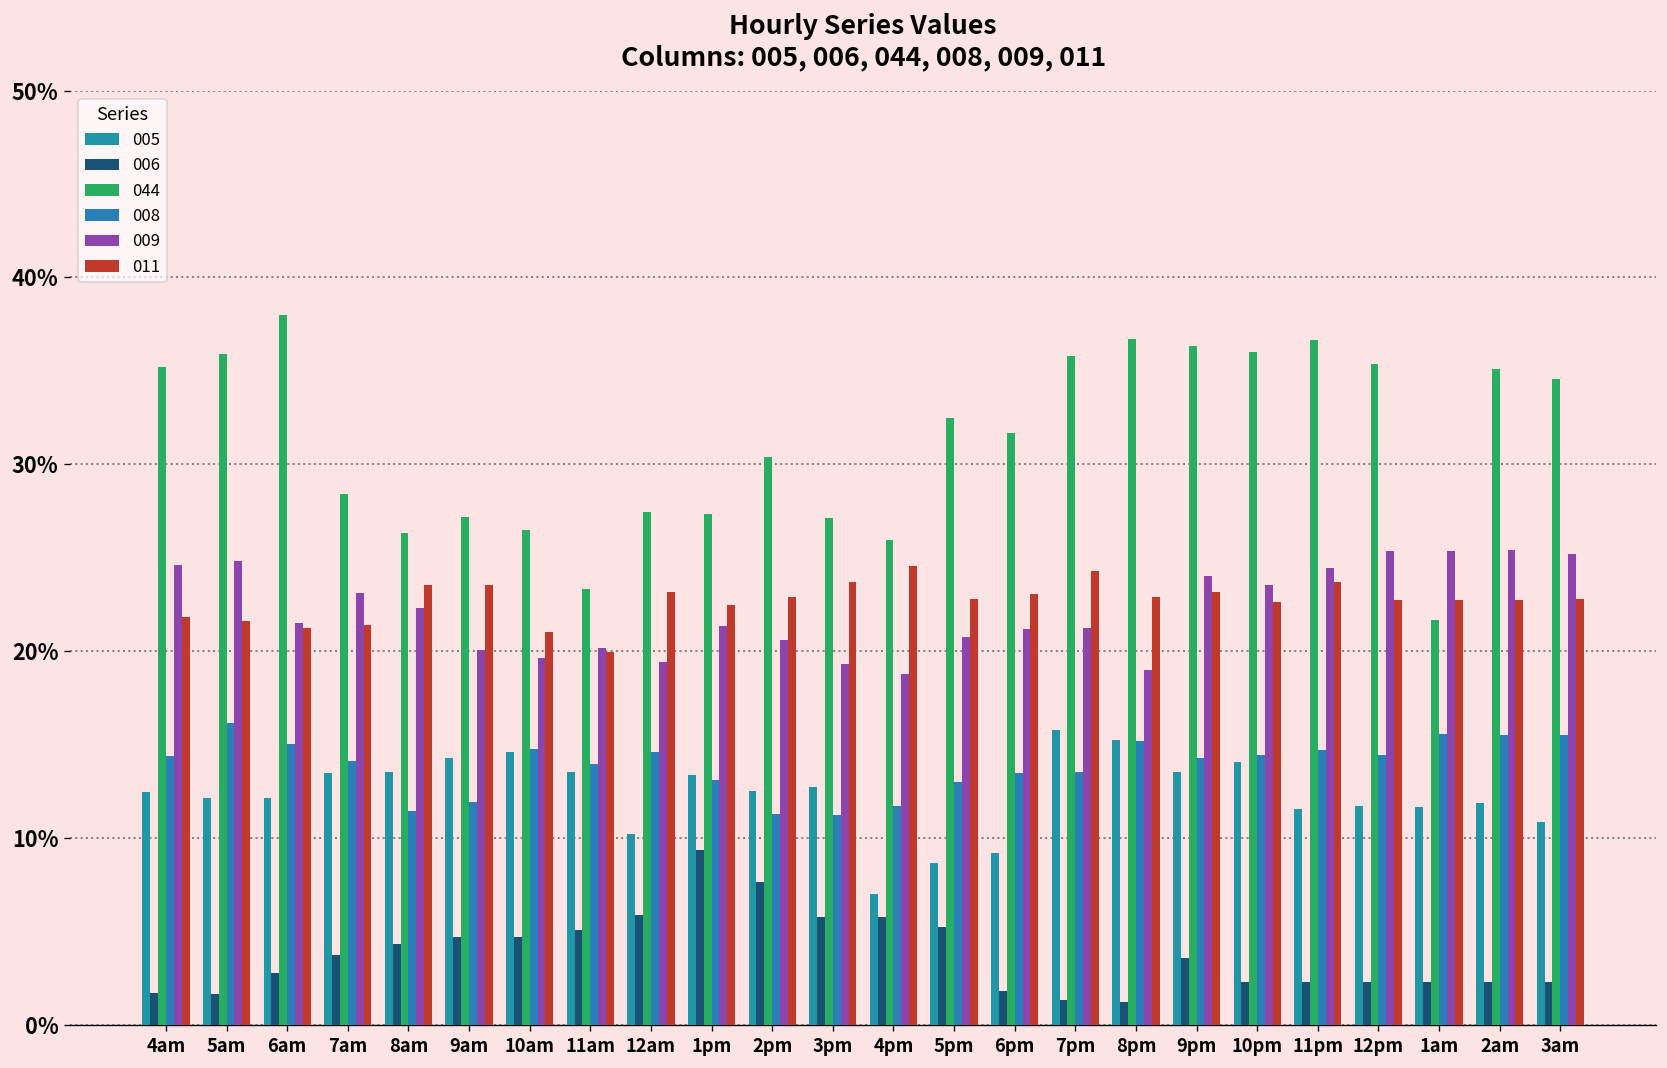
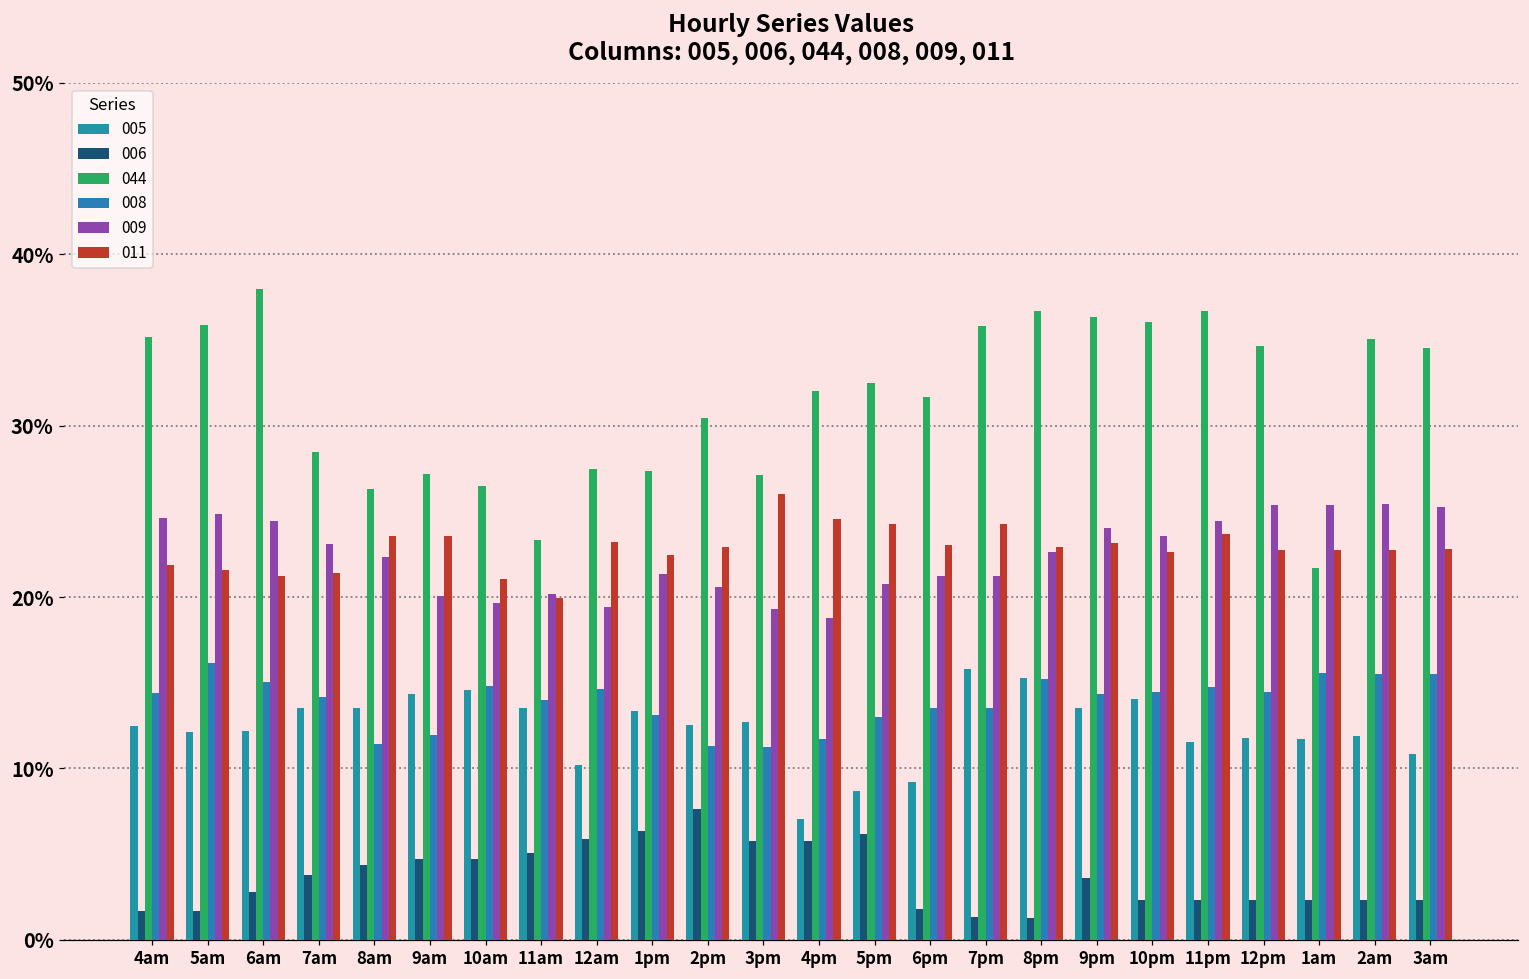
  {
    "006": {
      "4am": "1.7%",
      "5am": "1.7%",
      "6am": "2.8%",
      "7am": "3.8%",
      "8am": "4.4%",
      "9am": "4.7%",
      "10am": "4.7%",
      "11am": "5.1%",
      "12am": "5.9%",
-     "1pm": "9.4%",
+     "1pm": "6.4%",
      "2pm": "7.6%",
      "3pm": "5.8%",
      "4pm": "5.8%",
-     "5pm": "5.3%",
+     "5pm": "6.1%",
      "6pm": "1.8%",
      "7pm": "1.3%",
      "8pm": "1.3%",
      "9pm": "3.6%",
      "10pm": "2.3%",
      "11pm": "2.3%",
      "12pm": "2.3%",
      "1am": "2.3%",
      "2am": "2.3%",
      "3am": "2.3%"
    },
    "044": {
      "4am": "35.2%",
      "5am": "35.9%",
      "6am": "38.0%",
      "7am": "28.4%",
      "8am": "26.3%",
      "9am": "27.2%",
      "10am": "26.5%",
      "11am": "23.3%",
      "12am": "27.5%",
      "1pm": "27.4%",
      "2pm": "30.4%",
      "3pm": "27.1%",
-     "4pm": "26.0%",
+     "4pm": "32.0%",
      "5pm": "32.5%",
      "6pm": "31.7%",
      "7pm": "35.8%",
      "8pm": "36.7%",
      "9pm": "36.3%",
      "10pm": "36.0%",
      "11pm": "36.7%",
-     "12pm": "35.4%",
+     "12pm": "34.7%",
      "1am": "21.7%",
      "2am": "35.1%",
      "3am": "34.6%"
    },
    "009": {
      "4am": "24.6%",
      "5am": "24.8%",
-     "6am": "21.5%",
+     "6am": "24.4%",
      "7am": "23.1%",
      "8am": "22.3%",
      "9am": "20.1%",
      "10am": "19.6%",
      "11am": "20.2%",
      "12am": "19.4%",
      "1pm": "21.3%",
      "2pm": "20.6%",
      "3pm": "19.3%",
      "4pm": "18.8%",
      "5pm": "20.8%",
      "6pm": "21.2%",
      "7pm": "21.2%",
-     "8pm": "19.0%",
+     "8pm": "22.6%",
      "9pm": "24.0%",
      "10pm": "23.6%",
      "11pm": "24.5%",
      "12pm": "25.4%",
      "1am": "25.4%",
      "2am": "25.4%",
      "3am": "25.2%"
    },
    "011": {
      "4am": "21.8%",
      "5am": "21.6%",
      "6am": "21.2%",
      "7am": "21.4%",
      "8am": "23.6%",
      "9am": "23.6%",
      "10am": "21.0%",
      "11am": "20.0%",
      "12am": "23.2%",
      "1pm": "22.5%",
      "2pm": "22.9%",
-     "3pm": "23.7%",
+     "3pm": "26.0%",
      "4pm": "24.5%",
-     "5pm": "22.8%",
+     "5pm": "24.3%",
      "6pm": "23.1%",
      "7pm": "24.3%",
      "8pm": "22.9%",
      "9pm": "23.2%",
      "10pm": "22.7%",
      "11pm": "23.7%",
      "12pm": "22.7%",
      "1am": "22.7%",
      "2am": "22.7%",
      "3am": "22.8%"
    }
  }
